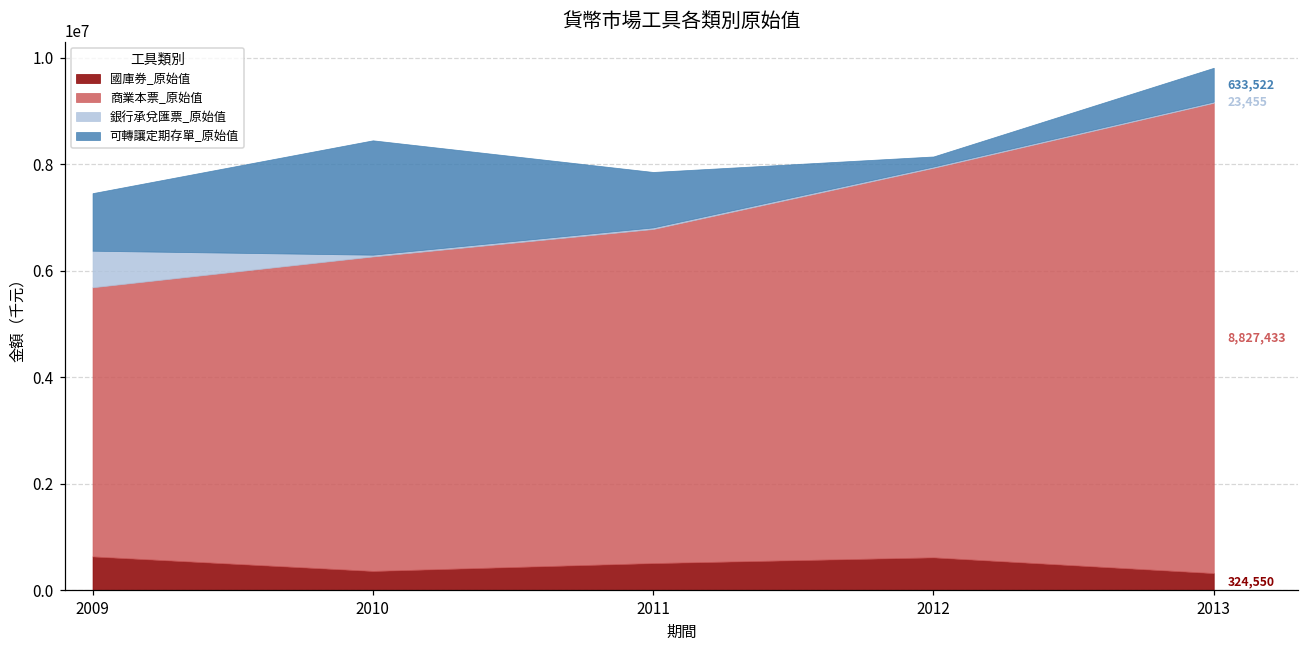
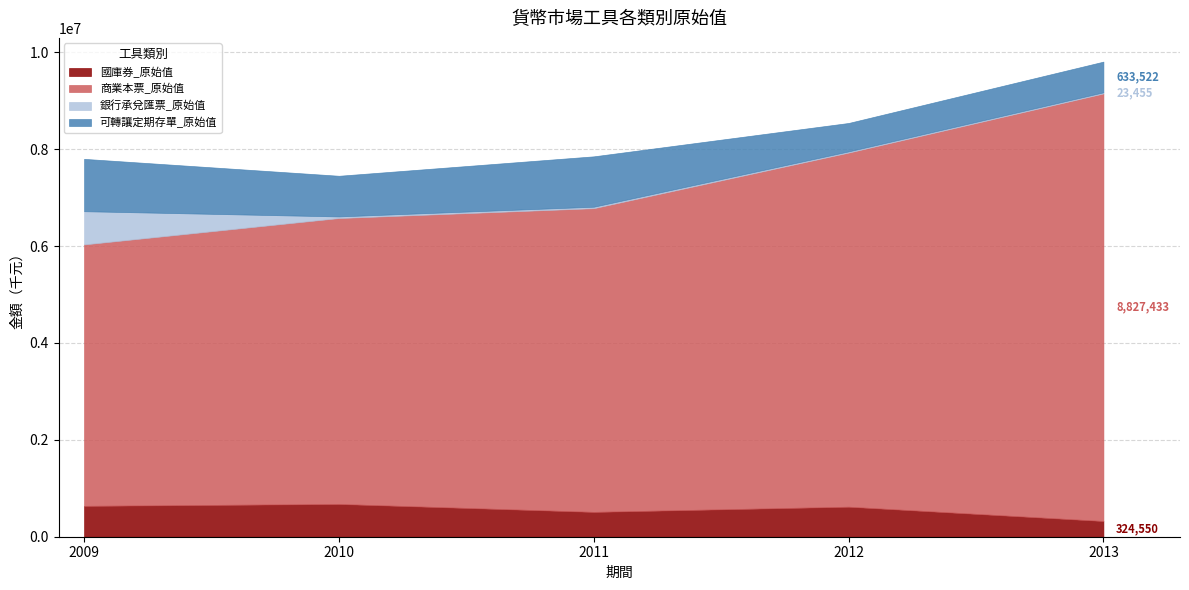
  {
    "國庫券_原始值": {
      "2009": 600000,
-     "2010": 400000,
+     "2010": 700000,
      "2011": 500000,
      "2012": 600000
    },
    "商業本票_原始值": {
-     "2009": 5100000
+     "2009": 5400000
    },
    "銀行承兌匯票_原始值": {
      "2009": 700000
    },
    "可轉讓定期存單_原始值": {
      "2009": 1100000,
-     "2010": 2100000,
+     "2010": 800000,
      "2011": 1000000,
-     "2012": 200000
+     "2012": 600000
    }
  }
